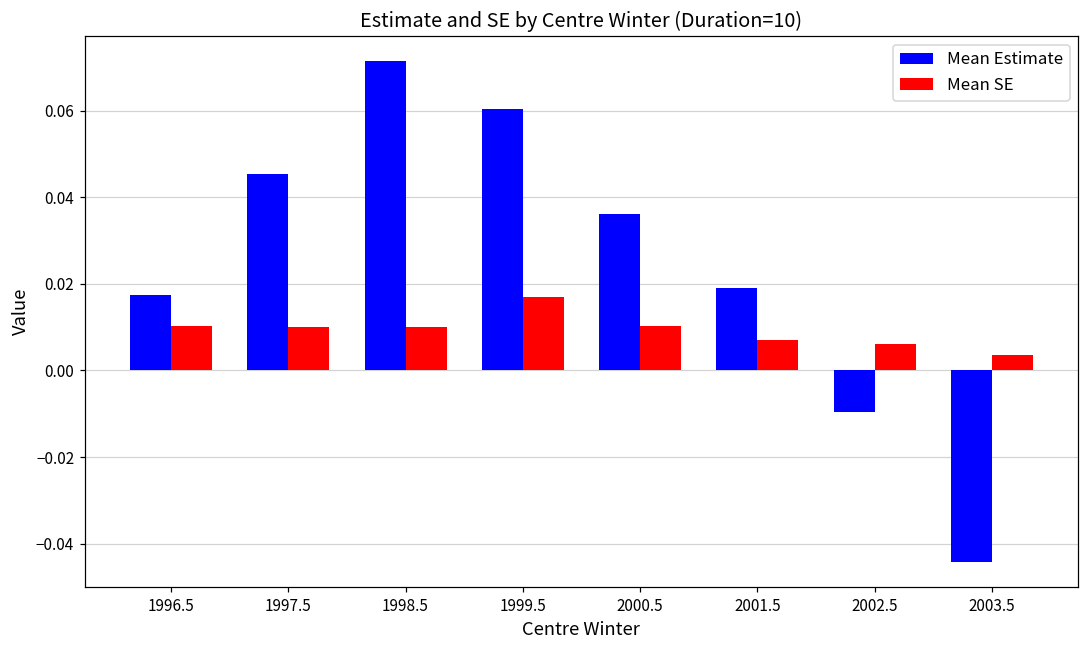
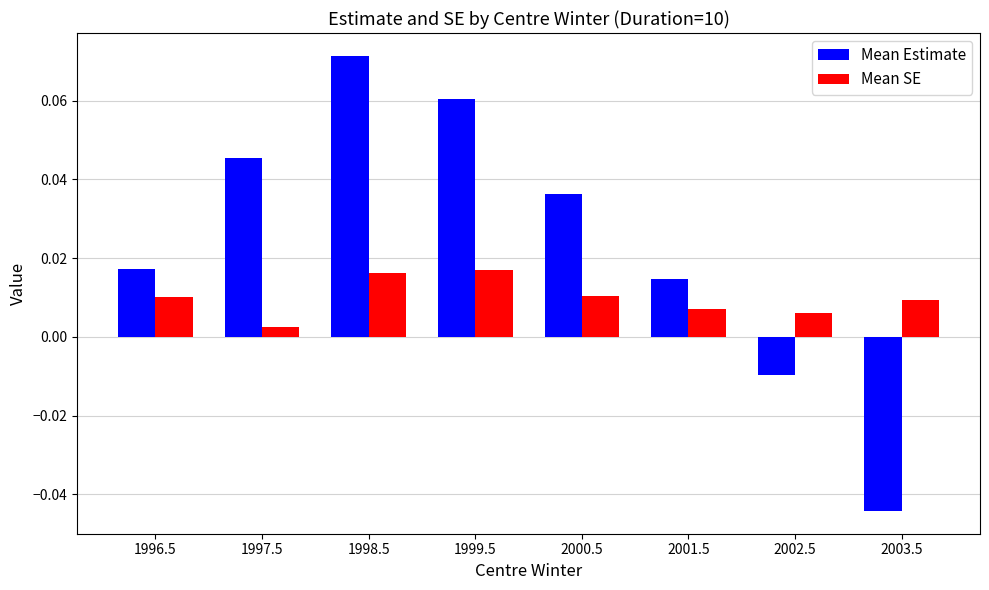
  {
    "Mean Estimate": {
      "1996.5": 0.017,
      "1997.5": 0.045,
      "1998.5": 0.071,
      "1999.5": 0.061,
      "2000.5": 0.036,
-     "2001.5": 0.019,
+     "2001.5": 0.015,
      "2002.5": -0.010,
      "2003.5": -0.044
    },
    "Mean SE": {
      "1996.5": 0.010,
-     "1997.5": 0.010,
-     "1998.5": 0.010,
+     "1997.5": 0.002,
+     "1998.5": 0.016,
      "1999.5": 0.017,
      "2000.5": 0.010,
      "2001.5": 0.007,
      "2002.5": 0.006,
-     "2003.5": 0.004
+     "2003.5": 0.009
    }
  }
